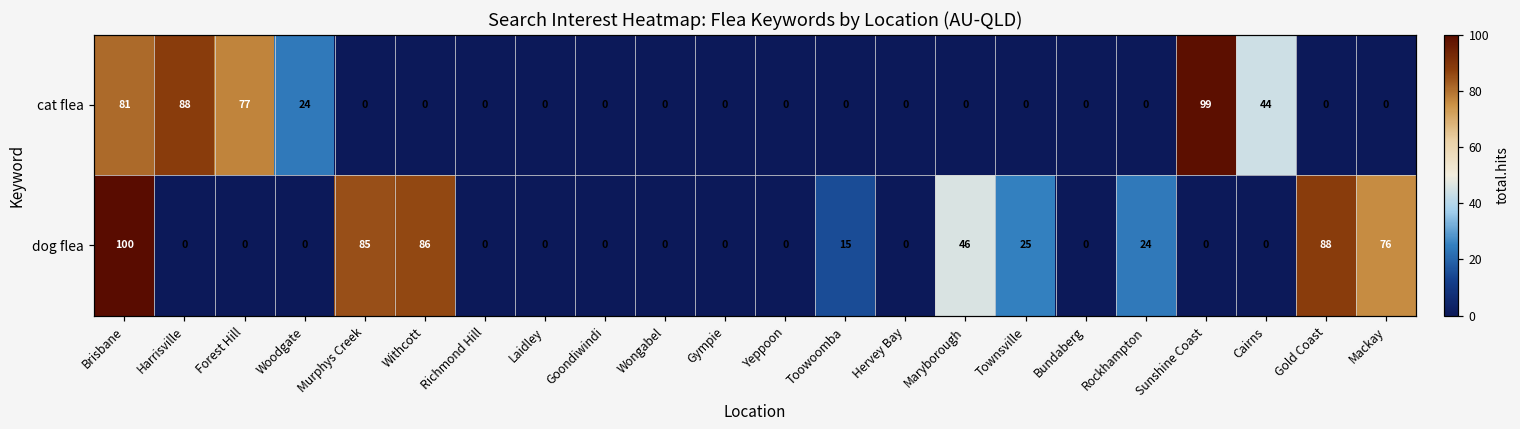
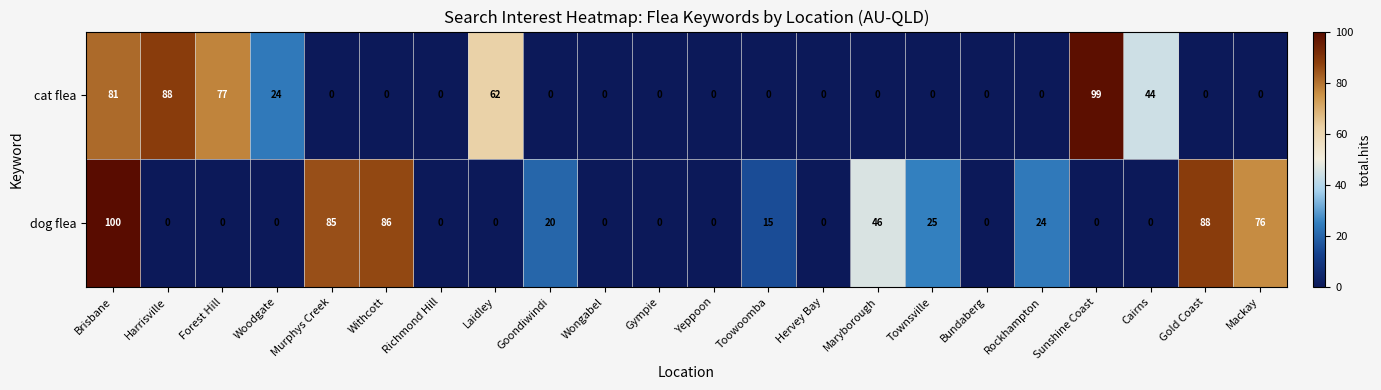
  {
    "cat flea": {
      "Brisbane": 81,
      "Harrisville": 88,
      "Forest Hill": 77,
      "Woodgate": 24,
      "Murphys Creek": 0,
      "Withcott": 0,
      "Richmond Hill": 0,
-     "Laidley": 0,
+     "Laidley": 62,
      "Goondiwindi": 0,
      "Wongabel": 0,
      "Gympie": 0,
      "Yeppoon": 0,
      "Toowoomba": 0,
      "Hervey Bay": 0,
      "Maryborough": 0,
      "Townsville": 0,
      "Bundaberg": 0,
      "Rockhampton": 0,
      "Sunshine Coast": 99,
      "Cairns": 44,
      "Gold Coast": 0,
      "Mackay": 0
    },
    "dog flea": {
      "Brisbane": 100,
      "Harrisville": 0,
      "Forest Hill": 0,
      "Woodgate": 0,
      "Murphys Creek": 85,
      "Withcott": 86,
      "Richmond Hill": 0,
      "Laidley": 0,
-     "Goondiwindi": 0,
+     "Goondiwindi": 20,
      "Wongabel": 0,
      "Gympie": 0,
      "Yeppoon": 0,
      "Toowoomba": 15,
      "Hervey Bay": 0,
      "Maryborough": 46,
      "Townsville": 25,
      "Bundaberg": 0,
      "Rockhampton": 24,
      "Sunshine Coast": 0,
      "Cairns": 0,
      "Gold Coast": 88,
      "Mackay": 76
    }
  }
